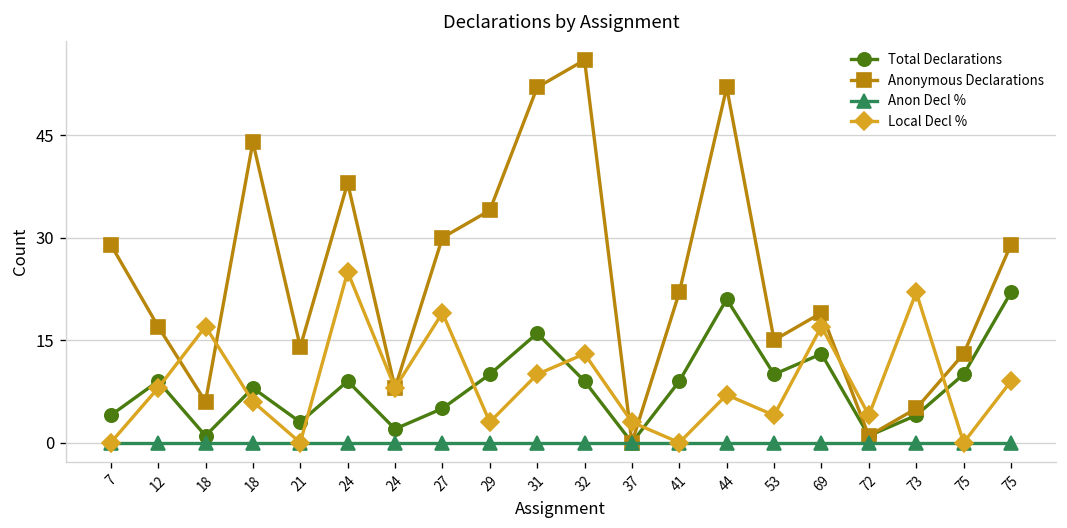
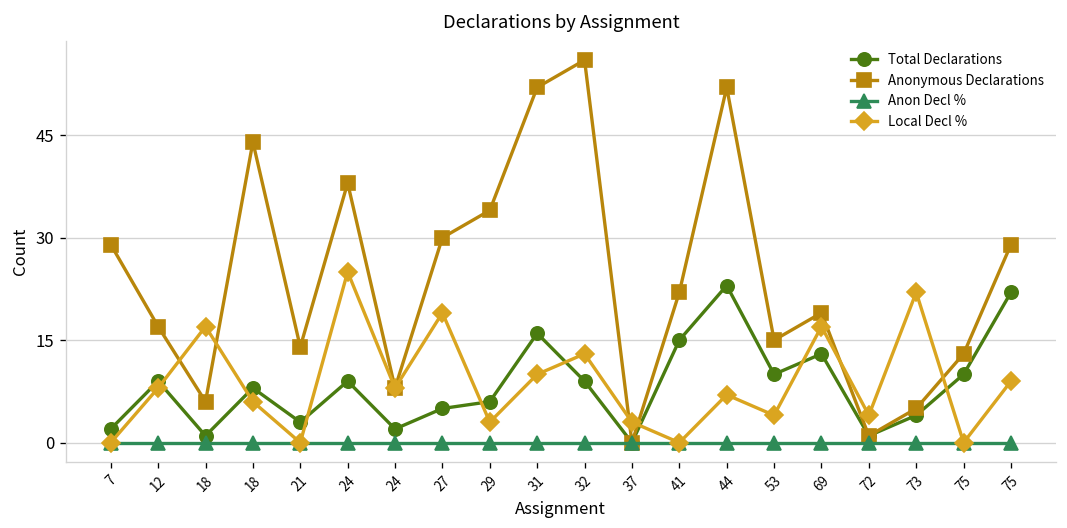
  {
    "Total Declarations": {
-     "7": 4,
+     "7": 2,
      "12": 9,
      "21": 3,
      "27": 5,
-     "29": 10,
+     "29": 6,
      "31": 16,
      "32": 9,
-     "41": 9,
-     "44": 21,
+     "41": 15,
+     "44": 23,
      "53": 10,
      "69": 13,
      "73": 4
    },
    "Anon Decl %": {
      "12": 0,
      "27": 0,
      "29": 0,
      "31": 0,
      "32": 0,
      "44": 0,
      "53": 0,
      "69": 0,
      "72": 0,
      "73": 0
    }
  }
